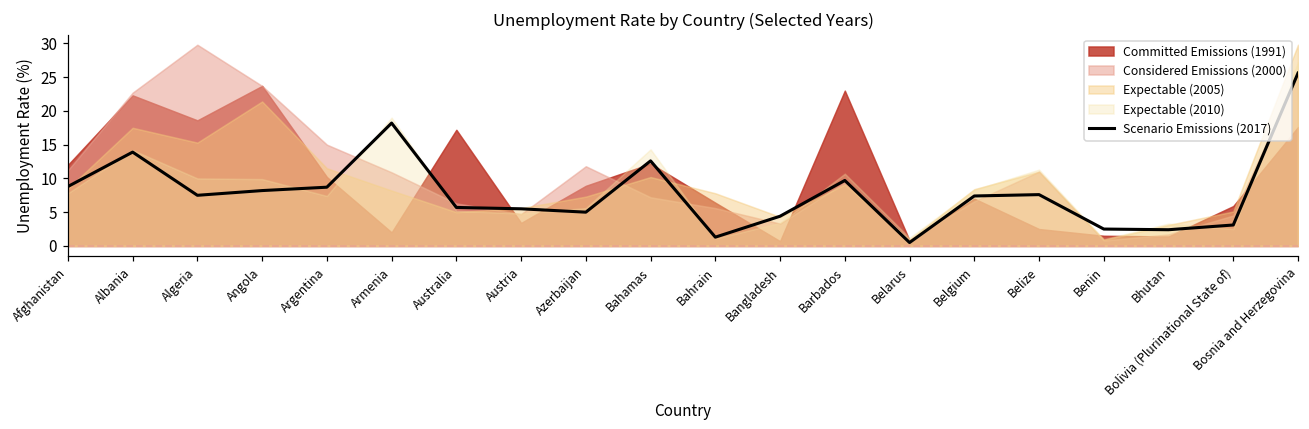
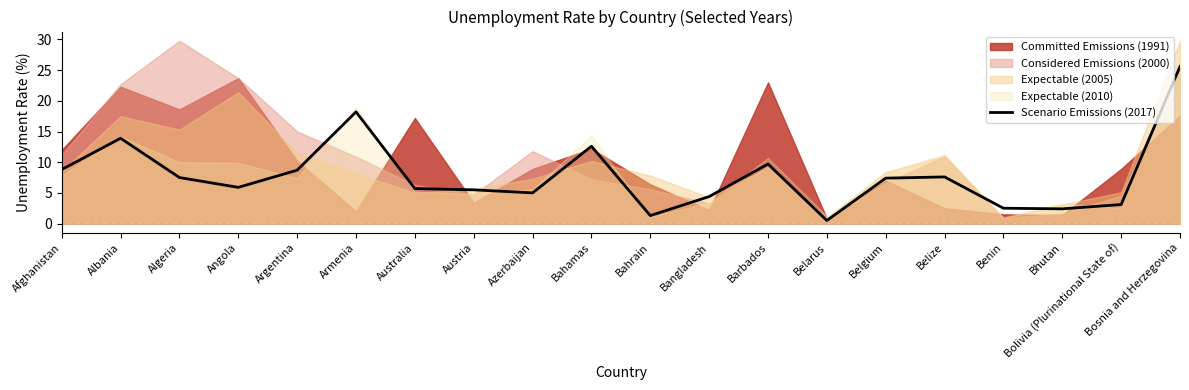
  {
    "Committed Emissions (1991)": {
      "Afghanistan": 12,
      "Algeria": 19,
      "Argentina": 10,
      "Armenia": 2,
      "Australia": 17,
      "Austria": 3,
      "Azerbaijan": 9,
      "Bahrain": 6,
-     "Bangladesh": 1,
+     "Bangladesh": 2,
      "Barbados": 23,
      "Belize": 3,
      "Benin": 2,
-     "Bolivia (Plurinational State of)": 6,
+     "Bolivia (Plurinational State of)": 9,
      "Bosnia and Herzegovina": 18
    },
    "Scenario Emissions (2017)": {
      "Algeria": 8,
-     "Angola": 8,
+     "Angola": 6,
      "Argentina": 9,
      "Armenia": 18,
      "Australia": 6,
      "Azerbaijan": 5,
      "Belize": 8,
      "Benin": 3,
      "Bhutan": 2,
      "Bolivia (Plurinational State of)": 3
    }
  }
